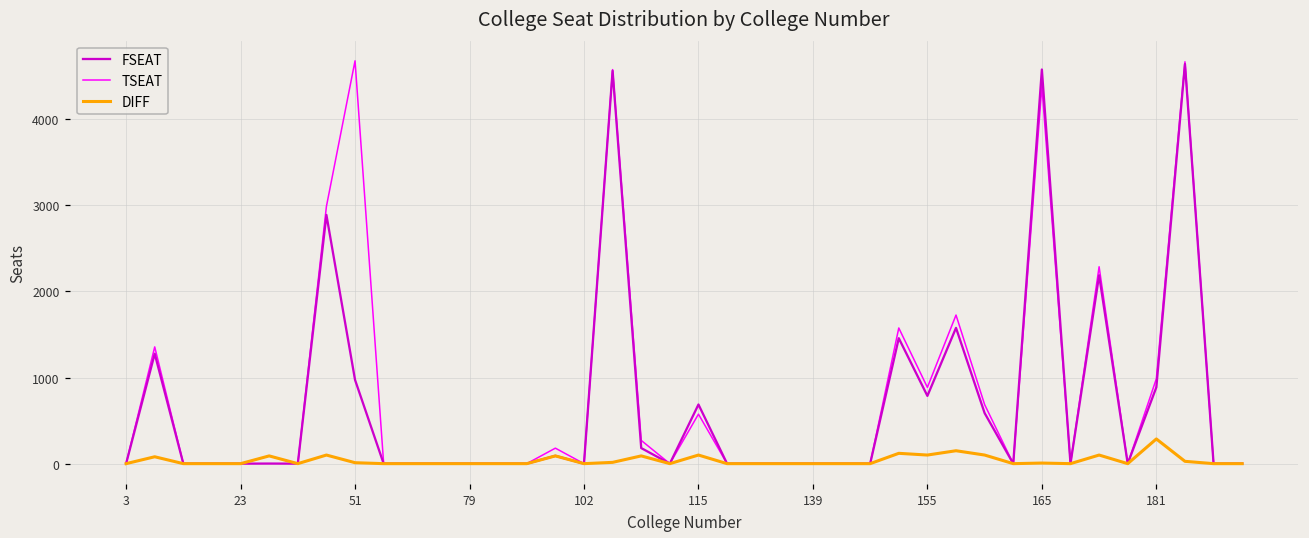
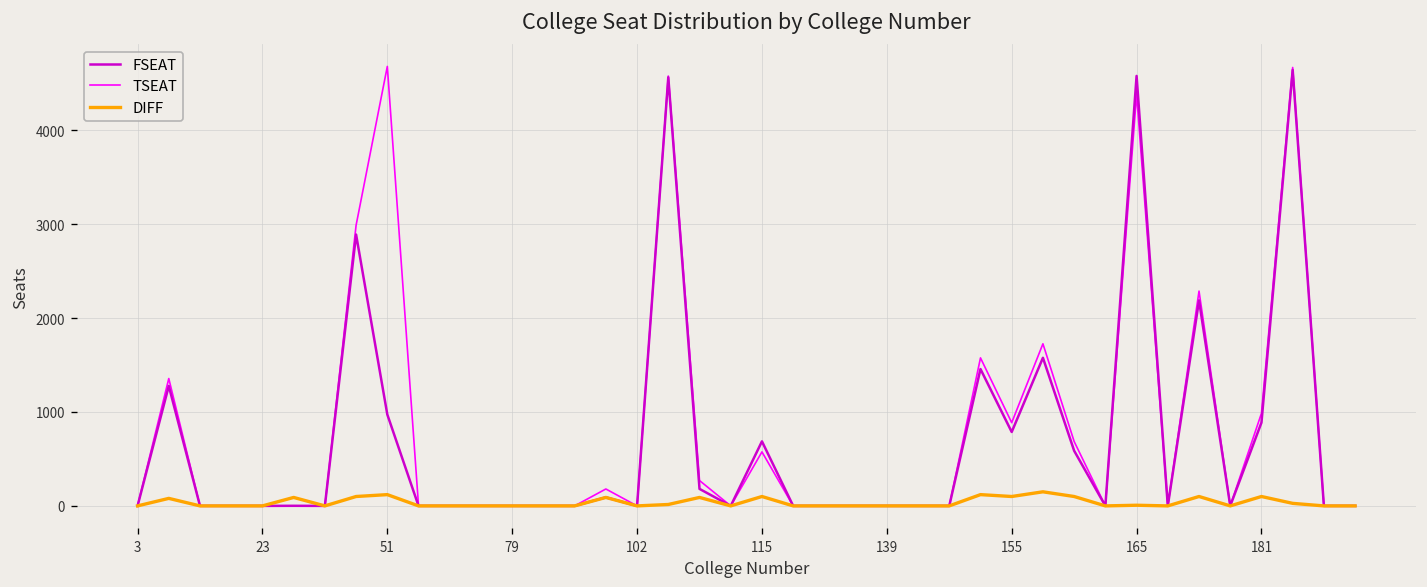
  {
    "FSEAT": {
      "51": 1000,
      "115": 700,
      "155": 800,
      "165": 4600,
      "181": 900
    },
    "TSEAT": {
      "51": 4700,
      "115": 600,
      "155": 900,
      "165": 4400,
      "181": 1000
    },
    "DIFF": {
-     "51": 0,
+     "51": 100,
      "115": 100,
      "155": 100,
      "165": 0,
-     "181": 300
+     "181": 100
    }
  }
